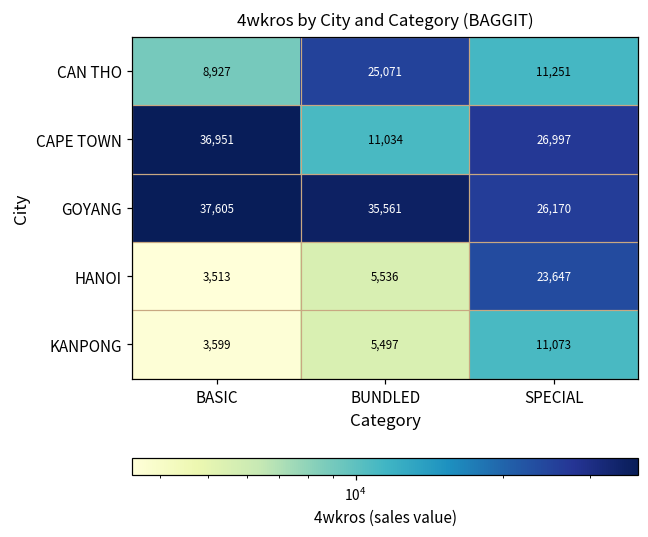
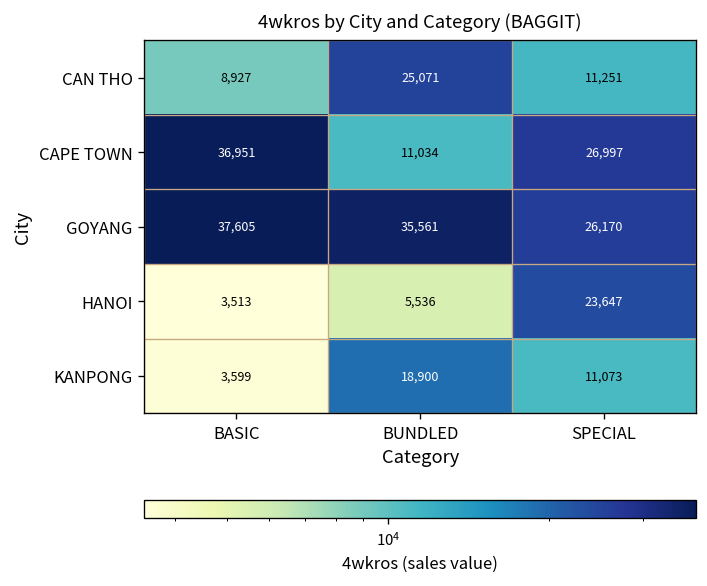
  {
    "CAN THO": {
      "BASIC": "8,927",
      "BUNDLED": "25,071",
      "SPECIAL": "11,251"
    },
    "CAPE TOWN": {
      "BASIC": "36,951",
      "BUNDLED": "11,034",
      "SPECIAL": "26,997"
    },
    "GOYANG": {
      "BASIC": "37,605",
      "BUNDLED": "35,561",
      "SPECIAL": "26,170"
    },
    "HANOI": {
      "BASIC": "3,513",
      "BUNDLED": "5,536",
      "SPECIAL": "23,647"
    },
    "KANPONG": {
      "BASIC": "3,599",
-     "BUNDLED": "5,497",
+     "BUNDLED": "18,900",
      "SPECIAL": "11,073"
    }
  }
